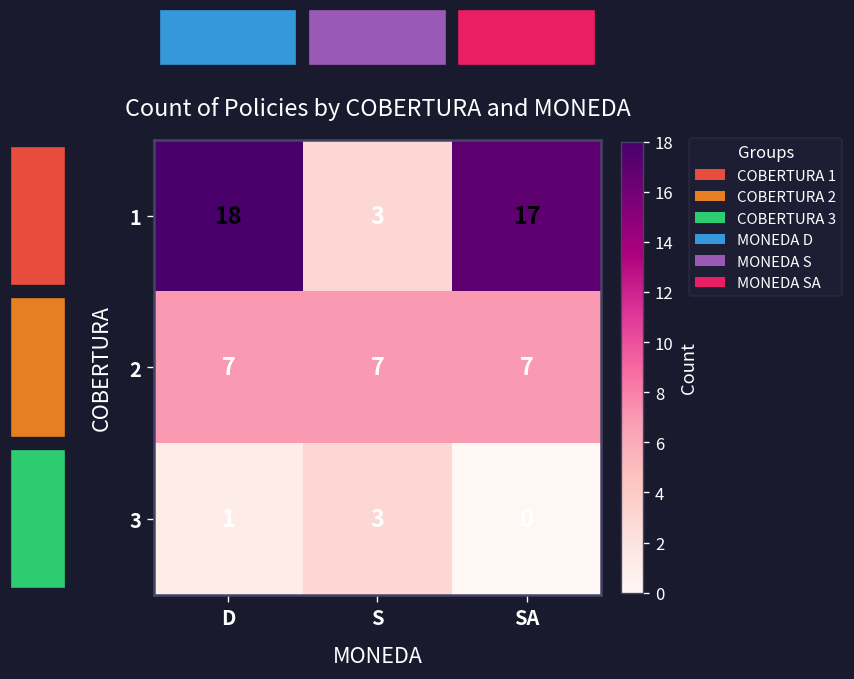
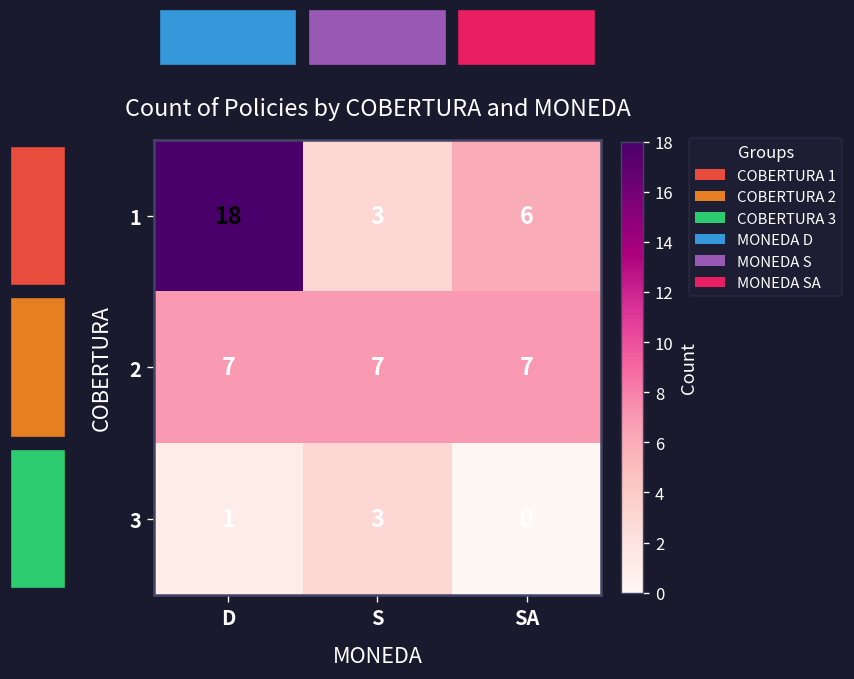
  {
    "1": {
      "D": 18,
-     "SA": 17
+     "SA": 6
    },
    "2": {
      "D": 7,
      "S": 7,
      "SA": 7
    }
  }
